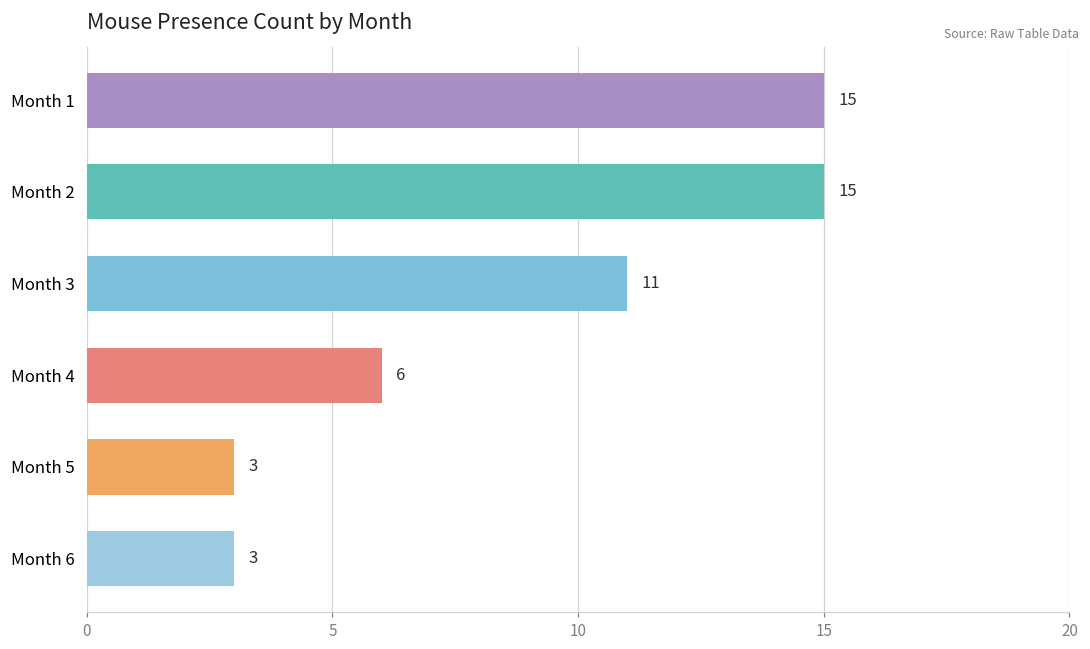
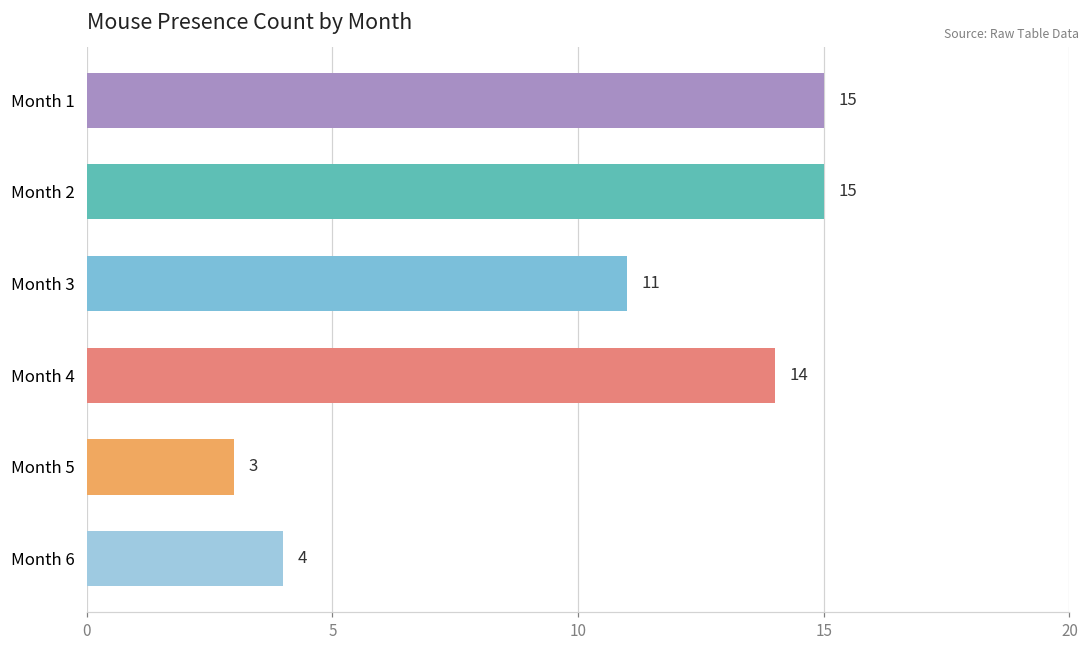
  {
    "Month 1": 15,
    "Month 2": 15,
    "Month 3": 11,
-   "Month 4": 6,
+   "Month 4": 14,
    "Month 5": 3,
-   "Month 6": 3
+   "Month 6": 4
  }
